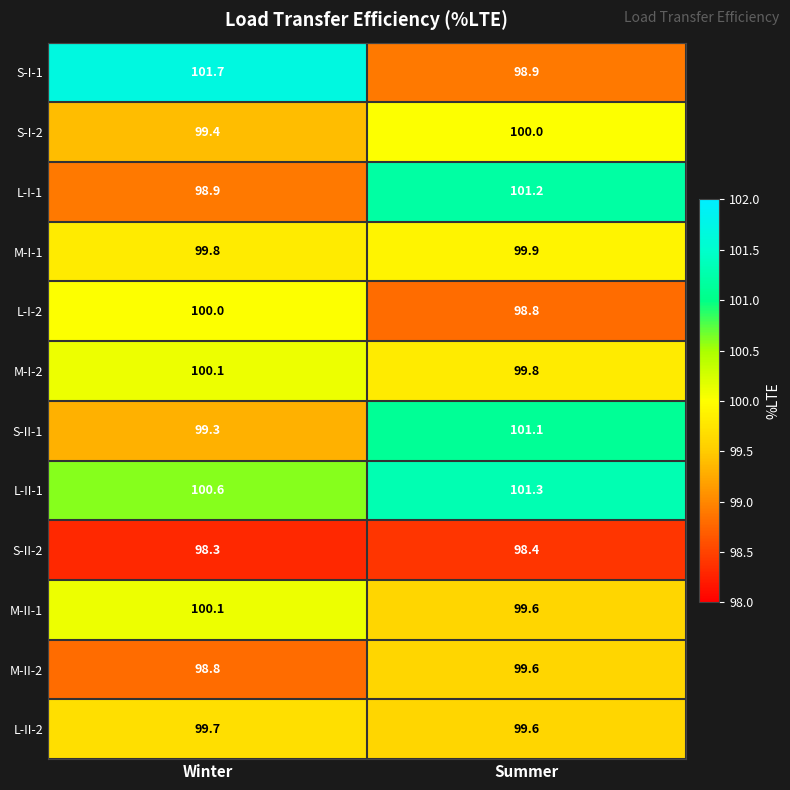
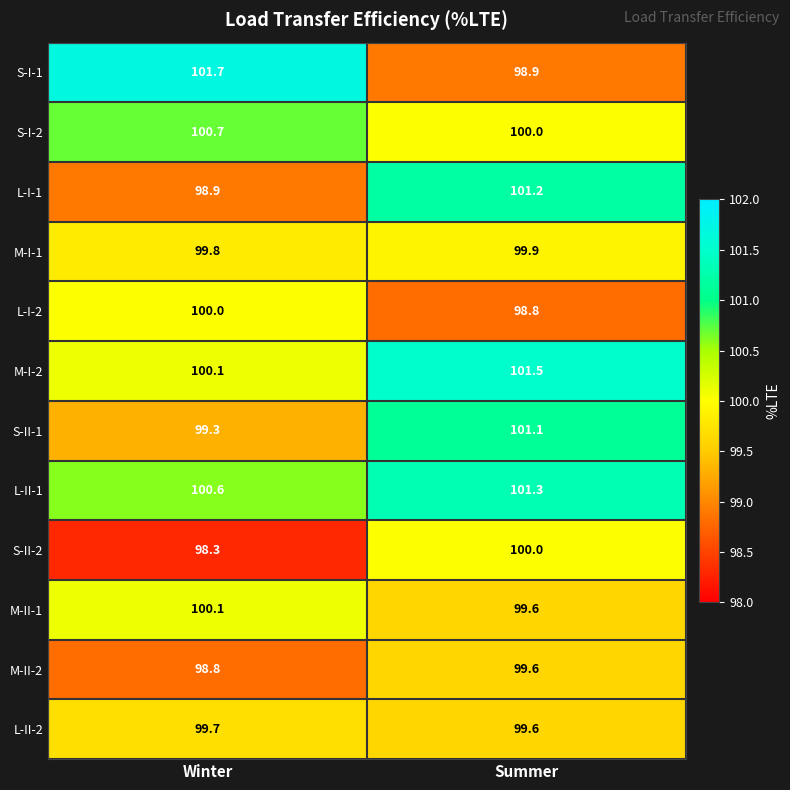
  {
    "S-I-1": {
      "Winter": 101.7,
      "Summer": 98.9
    },
    "S-I-2": {
-     "Winter": 99.4,
+     "Winter": 100.7,
      "Summer": 100.0
    },
    "L-I-1": {
      "Winter": 98.9,
      "Summer": 101.2
    },
    "M-I-1": {
      "Winter": 99.8,
      "Summer": 99.9
    },
    "L-I-2": {
      "Winter": 100.0,
      "Summer": 98.8
    },
    "M-I-2": {
      "Winter": 100.1,
-     "Summer": 99.8
+     "Summer": 101.5
    },
    "S-II-1": {
      "Winter": 99.3,
      "Summer": 101.1
    },
    "L-II-1": {
      "Winter": 100.6,
      "Summer": 101.3
    },
    "S-II-2": {
      "Winter": 98.3,
-     "Summer": 98.4
+     "Summer": 100.0
    },
    "M-II-1": {
      "Winter": 100.1,
      "Summer": 99.6
    },
    "M-II-2": {
      "Winter": 98.8,
      "Summer": 99.6
    },
    "L-II-2": {
      "Winter": 99.7,
      "Summer": 99.6
    }
  }
